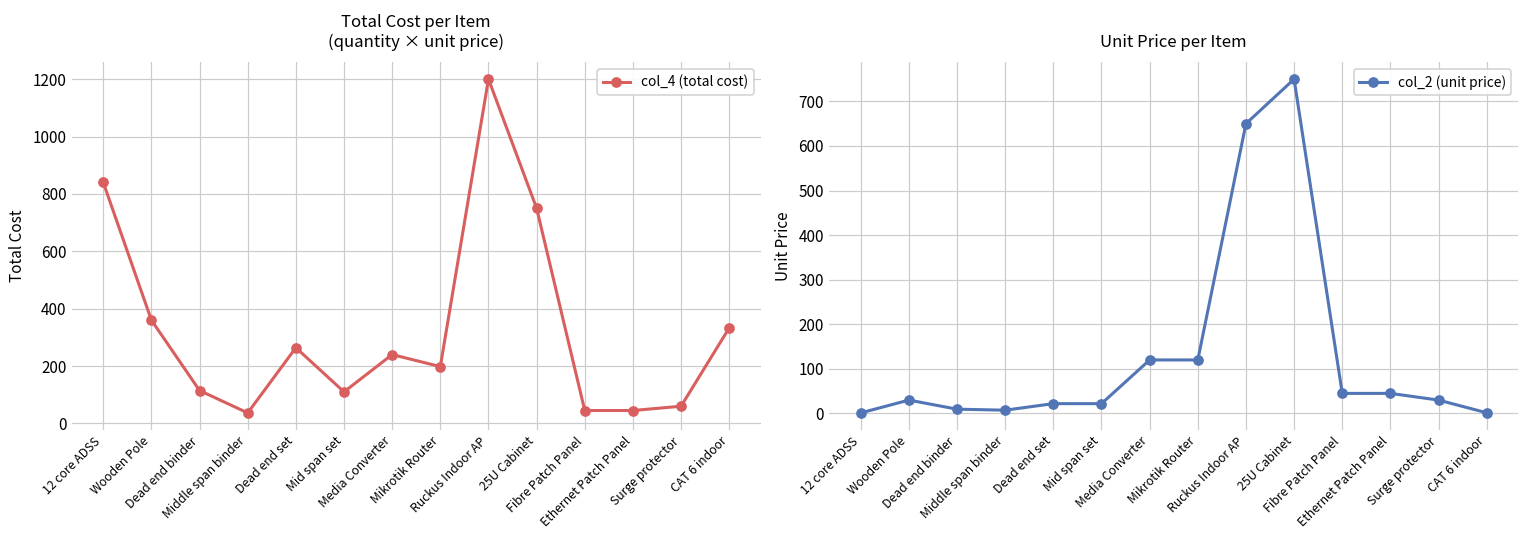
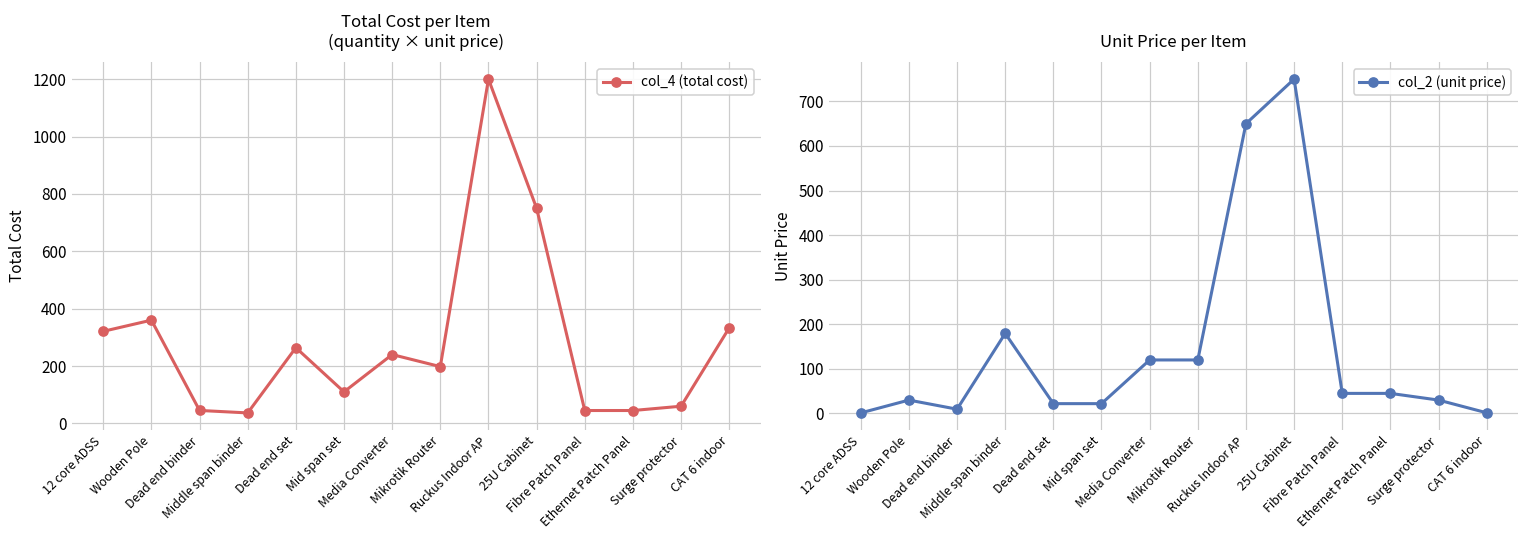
  {
    "Total Cost per Item (quantity × unit price)": {
-     "12 core ADSS": 840,
+     "12 core ADSS": 320,
      "Wooden Pole": 360,
-     "Dead end binder": 110,
+     "Dead end binder": 50,
      "Middle span binder": 40,
      "Dead end set": 260,
      "Mid span set": 110,
      "Media Converter": 240,
      "Mikrotik Router": 200,
      "Ruckus Indoor AP": 1200,
      "25U Cabinet": 750,
      "Fibre Patch Panel": 50,
      "Ethernet Patch Panel": 50,
      "Surge protector": 60,
      "CAT 6 indoor": 330
    },
    "Unit Price per Item": {
      "12 core ADSS": 0,
      "Wooden Pole": 30,
      "Dead end binder": 10,
-     "Middle span binder": 10,
+     "Middle span binder": 180,
      "Dead end set": 20,
      "Mid span set": 20,
      "Media Converter": 120,
      "Mikrotik Router": 120,
      "Ruckus Indoor AP": 650,
      "25U Cabinet": 750,
      "Fibre Patch Panel": 50,
      "Ethernet Patch Panel": 50,
      "Surge protector": 30,
      "CAT 6 indoor": 0
    }
  }
